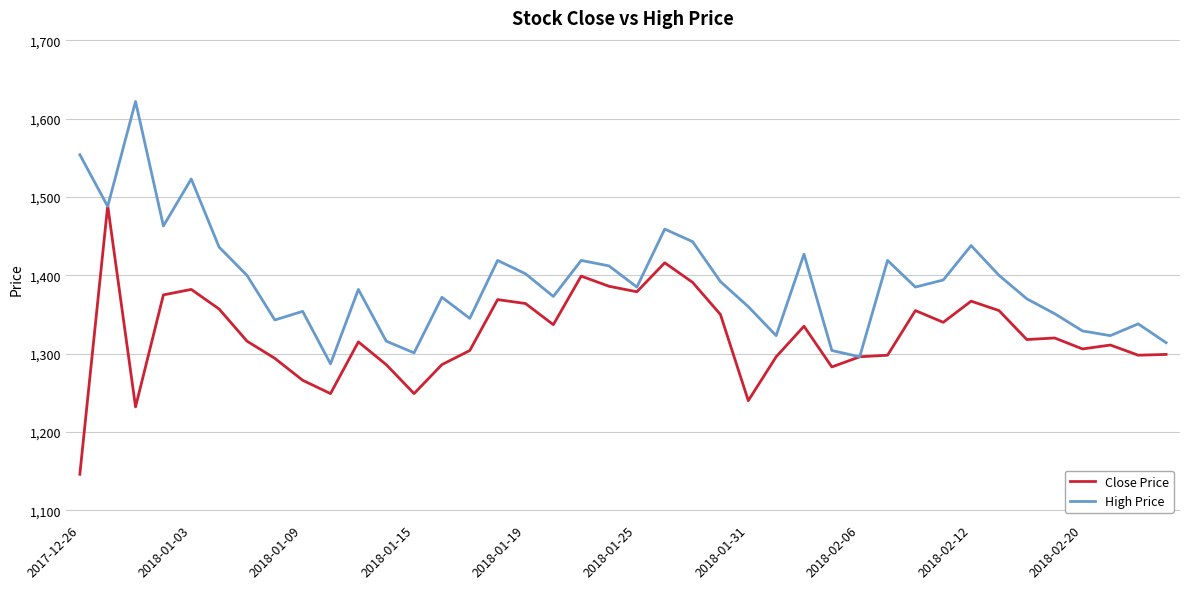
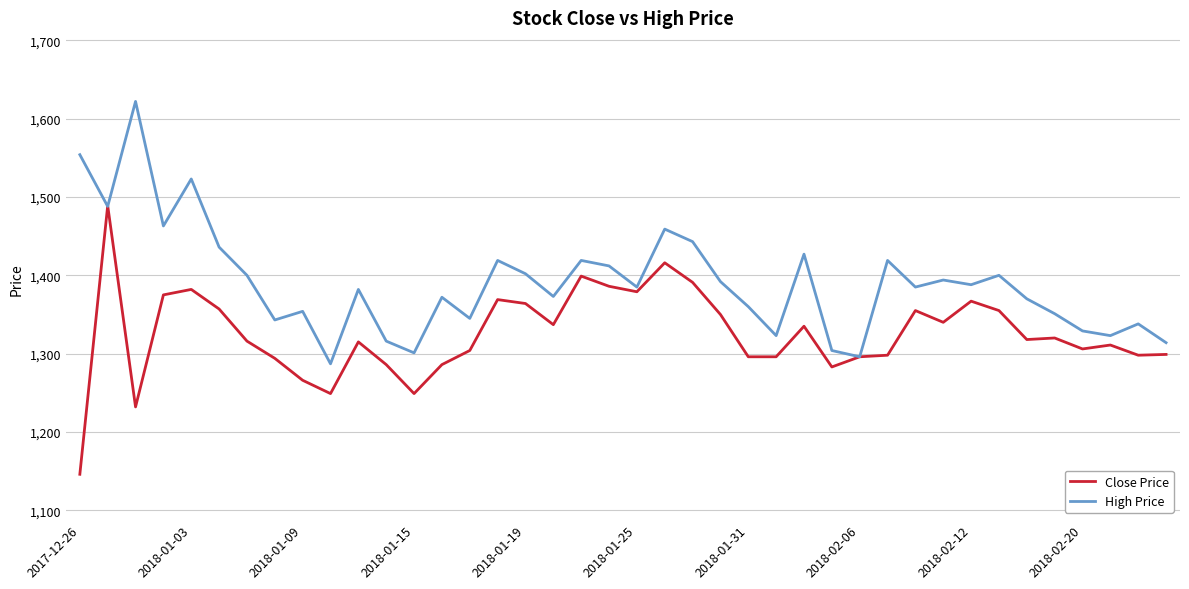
  {
    "Close Price": {
      "2017-12-26": "1,150",
      "2018-01-03": "1,380",
      "2018-01-09": "1,270",
      "2018-01-15": "1,250",
      "2018-01-19": "1,360",
      "2018-01-25": "1,380",
-     "2018-01-31": "1,240",
+     "2018-01-31": "1,300",
      "2018-02-12": "1,370",
      "2018-02-20": "1,310"
    },
    "High Price": {
      "2017-12-26": "1,550",
      "2018-01-03": "1,520",
      "2018-01-09": "1,350",
      "2018-01-15": "1,300",
      "2018-01-19": "1,400",
      "2018-01-25": "1,390",
      "2018-01-31": "1,360",
-     "2018-02-12": "1,440",
+     "2018-02-12": "1,390",
      "2018-02-20": "1,330"
    }
  }
